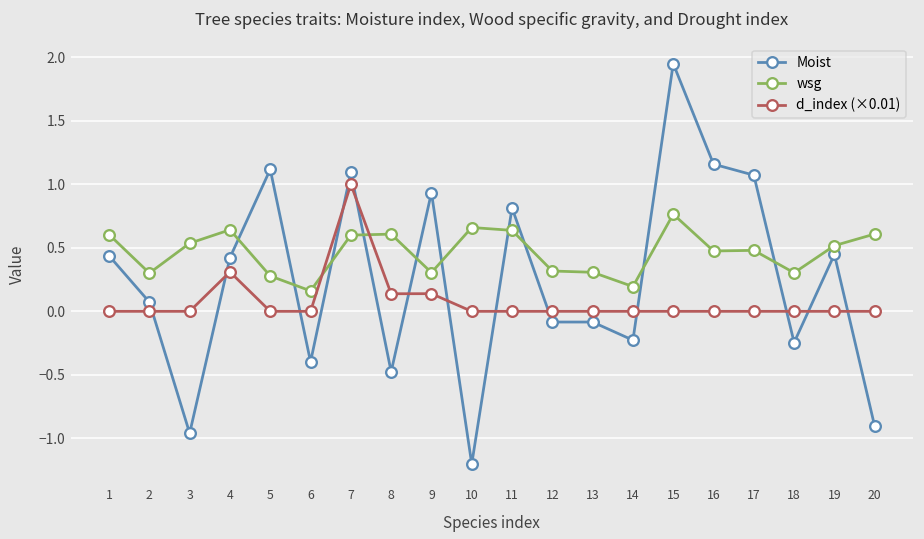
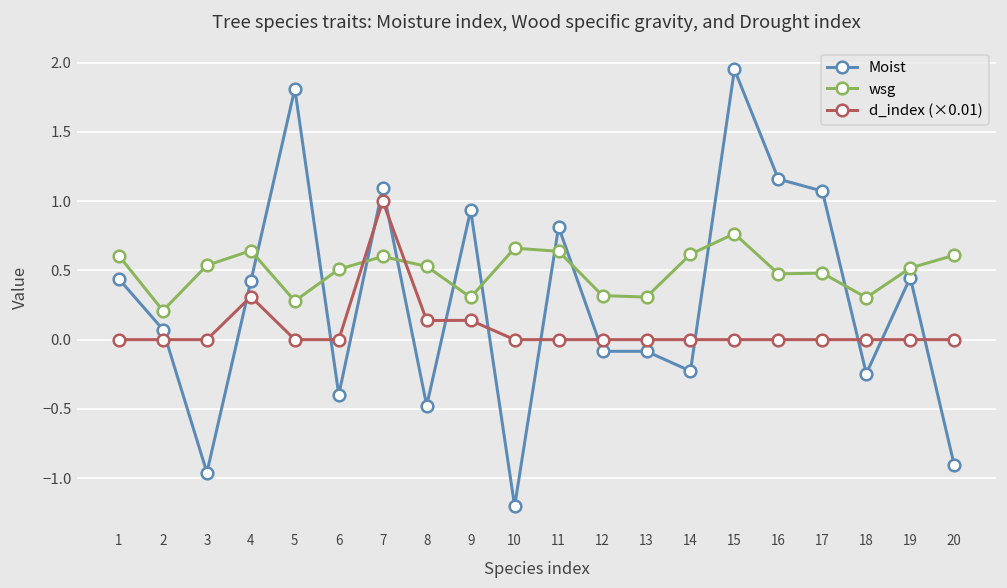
  {
    "Moist": {
      "1": 0.44,
      "2": 0.07,
      "3": -0.96,
      "4": 0.42,
-     "5": 1.12,
+     "5": 1.81,
      "6": -0.40,
      "7": 1.10,
      "8": -0.48,
      "9": 0.93,
      "10": -1.20,
      "11": 0.81,
      "12": -0.08,
      "13": -0.08,
      "14": -0.23,
      "15": 1.95,
      "16": 1.16,
      "17": 1.07,
      "18": -0.25,
      "19": 0.45,
      "20": -0.91
    },
    "wsg": {
      "1": 0.60,
-     "2": 0.30,
+     "2": 0.21,
      "3": 0.54,
      "4": 0.64,
      "5": 0.28,
-     "6": 0.16,
+     "6": 0.51,
      "7": 0.60,
-     "8": 0.61,
+     "8": 0.53,
      "9": 0.31,
      "10": 0.66,
      "11": 0.64,
      "12": 0.32,
      "13": 0.31,
-     "14": 0.20,
+     "14": 0.62,
      "15": 0.76,
      "16": 0.48,
      "17": 0.48,
      "18": 0.30,
      "19": 0.52,
      "20": 0.61
    },
    "d_index (×0.01)": {
      "1": 0.00,
      "2": 0.00,
      "3": 0.00,
      "4": 0.31,
      "5": 0.00,
      "6": 0.00,
      "7": 1.00,
      "8": 0.14,
      "9": 0.14,
      "10": 0.00,
      "11": 0.00,
      "12": 0.00,
      "13": 0.00,
      "14": 0.00,
      "15": 0.00,
      "16": 0.00,
      "17": 0.00,
      "18": 0.00,
      "19": 0.00,
      "20": 0.00
    }
  }
